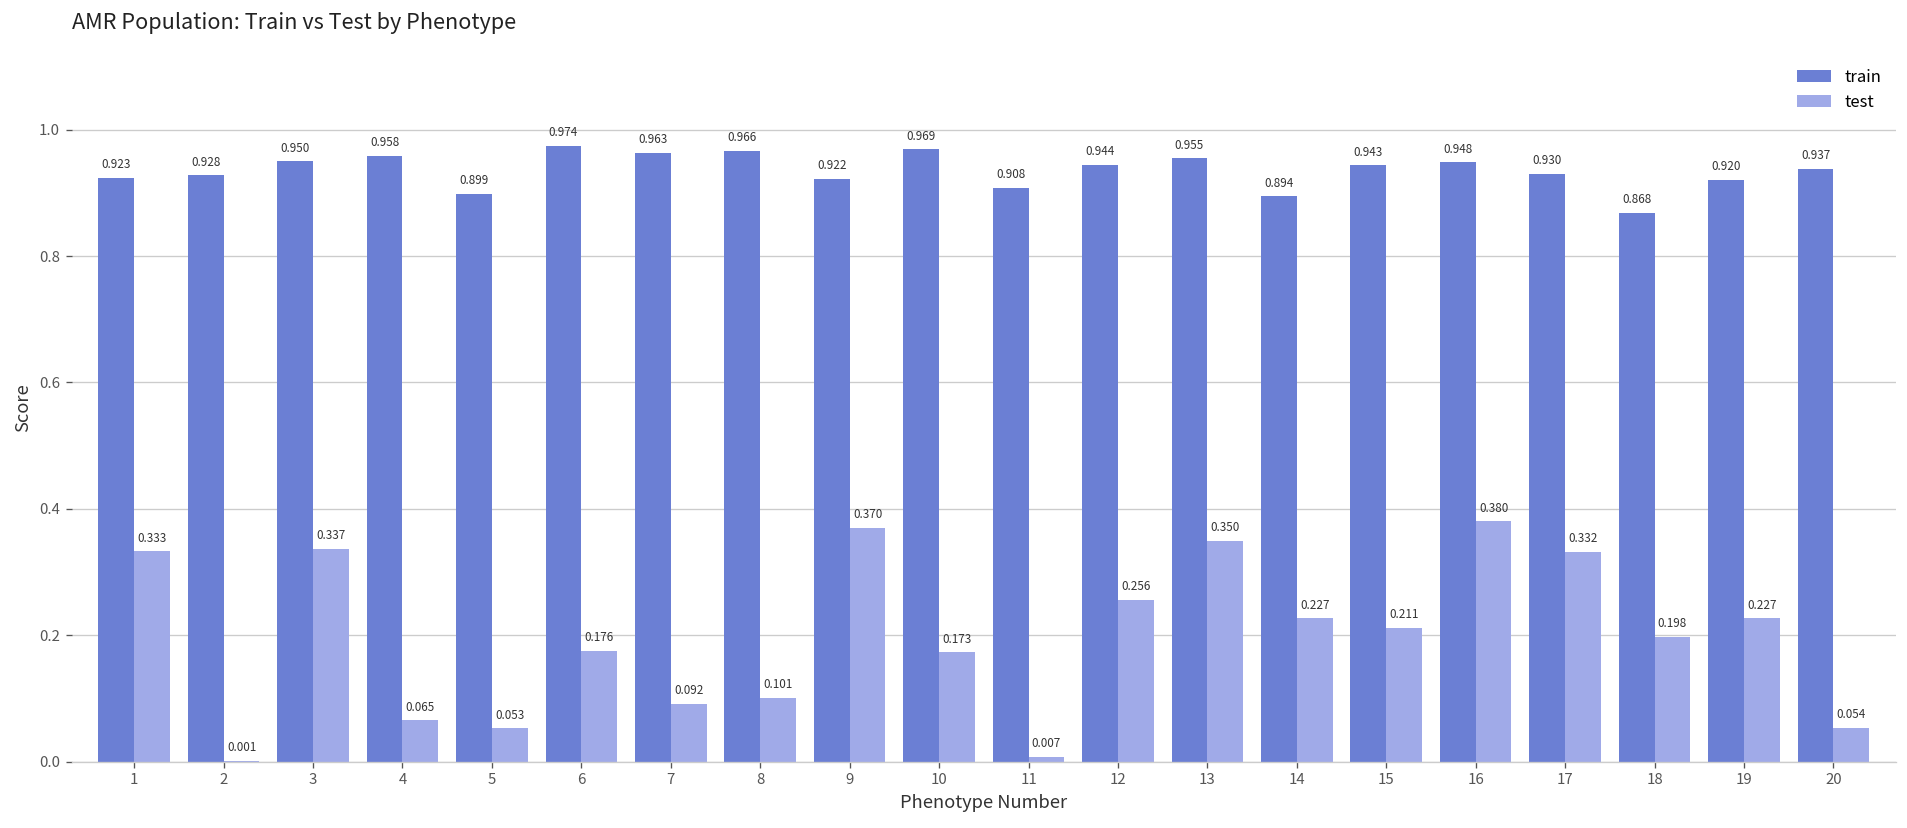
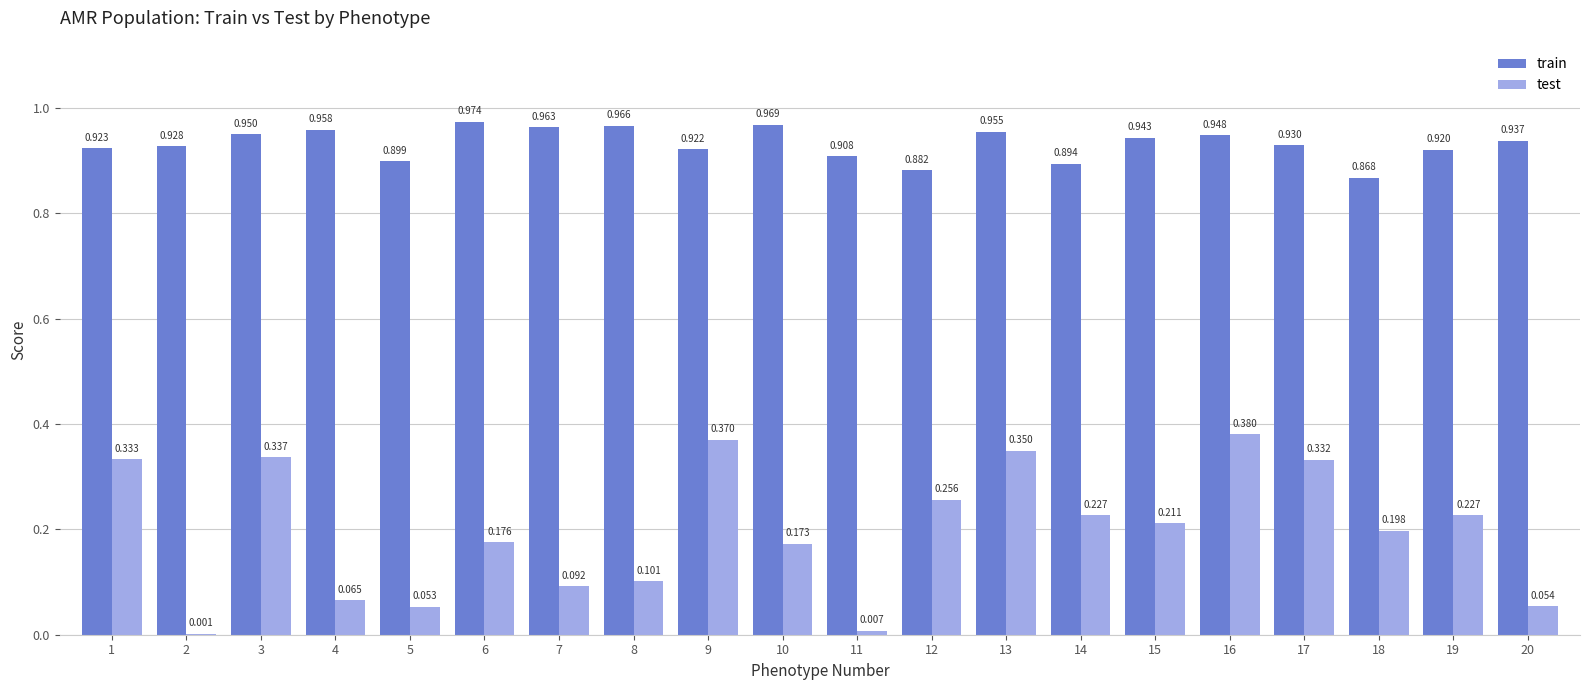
  {
    "train": {
      "1": 0.923,
      "2": 0.928,
      "3": 0.950,
      "4": 0.958,
      "5": 0.899,
      "6": 0.974,
      "7": 0.963,
      "8": 0.966,
      "9": 0.922,
      "10": 0.969,
      "11": 0.908,
-     "12": 0.944,
+     "12": 0.882,
      "13": 0.955,
      "14": 0.894,
      "15": 0.943,
      "16": 0.948,
      "17": 0.930,
      "18": 0.868,
      "19": 0.920,
      "20": 0.937
    },
    "test": {
      "1": 0.333,
      "2": 0.001,
      "3": 0.337,
      "4": 0.065,
      "5": 0.053,
      "6": 0.176,
      "7": 0.092,
      "8": 0.101,
      "9": 0.370,
      "10": 0.173,
      "11": 0.007,
      "12": 0.256,
      "13": 0.350,
      "14": 0.227,
      "15": 0.211,
      "16": 0.380,
      "17": 0.332,
      "18": 0.198,
      "19": 0.227,
      "20": 0.054
    }
  }
